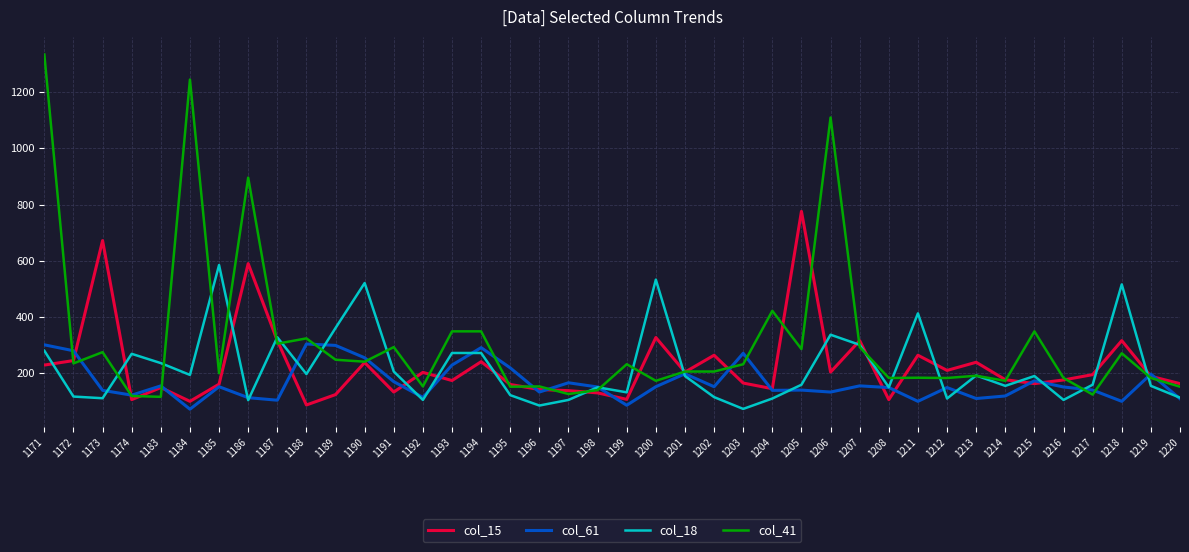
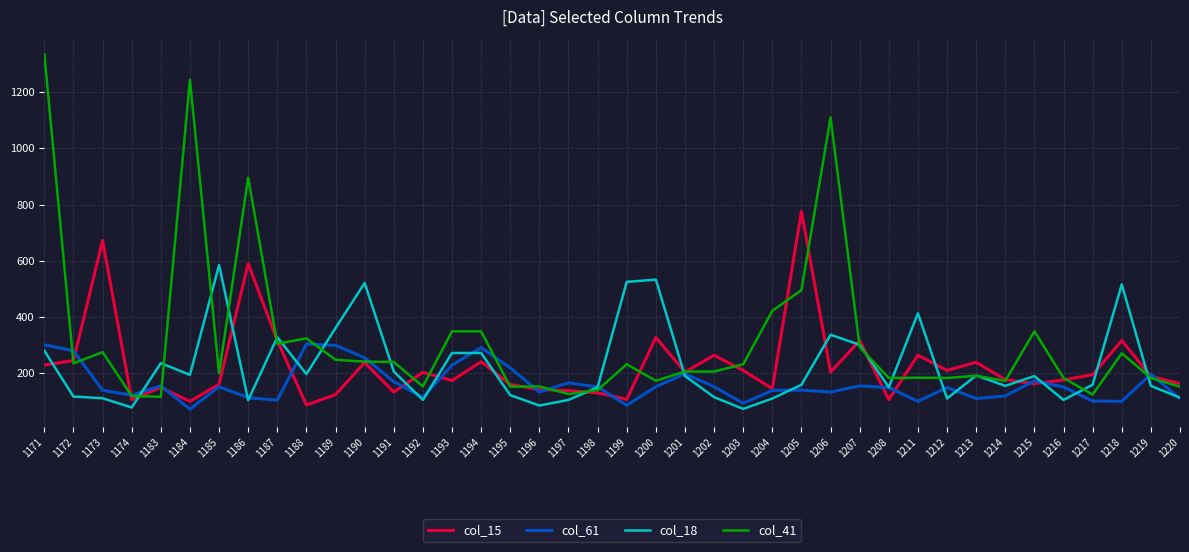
  {
    "col_15": {
      "1171": 230,
      "1172": 250,
      "1173": 670,
      "1174": 110,
      "1184": 100,
      "1186": 590,
      "1187": 320,
      "1188": 90,
      "1189": 120,
      "1191": 130,
      "1192": 200,
      "1193": 170,
      "1194": 240,
      "1197": 140,
      "1198": 130,
      "1199": 110,
      "1200": 330,
      "1202": 260,
-     "1203": 170,
+     "1203": 210,
      "1205": 780,
      "1206": 200,
      "1207": 320,
      "1208": 110,
      "1211": 260,
      "1212": 210,
      "1213": 240,
      "1215": 160,
      "1217": 200,
      "1218": 320,
      "1220": 160
    },
    "col_61": {
      "1171": 300,
      "1172": 280,
      "1173": 140,
      "1184": 70,
      "1186": 110,
      "1187": 100,
      "1188": 300,
      "1189": 300,
      "1190": 260,
      "1191": 170,
      "1193": 230,
      "1194": 290,
      "1195": 220,
      "1197": 170,
      "1199": 90,
      "1200": 150,
      "1202": 150,
-     "1203": 270,
+     "1203": 90,
      "1205": 140,
      "1206": 130,
      "1207": 160,
      "1211": 100,
      "1212": 150,
      "1213": 110,
      "1214": 120,
      "1215": 170,
      "1216": 150,
-     "1217": 140,
+     "1217": 100,
      "1218": 100
    },
    "col_18": {
      "1171": 280,
      "1172": 120,
      "1173": 110,
-     "1174": 270,
+     "1174": 80,
      "1183": 240,
      "1184": 190,
      "1185": 590,
      "1186": 100,
      "1187": 330,
      "1188": 200,
      "1189": 360,
      "1190": 520,
      "1191": 210,
      "1193": 270,
      "1194": 270,
      "1195": 120,
      "1196": 90,
      "1197": 110,
-     "1199": 130,
+     "1199": 530,
      "1200": 530,
      "1202": 120,
      "1203": 70,
      "1204": 110,
      "1205": 160,
      "1206": 340,
      "1211": 410,
      "1212": 110,
      "1214": 160,
      "1215": 190,
      "1216": 110,
      "1217": 160,
      "1218": 520,
      "1219": 160
    },
    "col_41": {
      "1171": 1330,
      "1172": 240,
      "1173": 280,
      "1183": 120,
      "1184": 1250,
      "1185": 200,
      "1186": 900,
      "1187": 310,
      "1188": 320,
      "1189": 250,
-     "1191": 290,
+     "1191": 240,
      "1192": 150,
      "1193": 350,
      "1194": 350,
      "1196": 150,
      "1197": 130,
      "1198": 140,
      "1199": 230,
      "1200": 170,
      "1202": 210,
      "1203": 230,
      "1204": 420,
-     "1205": 290,
+     "1205": 500,
      "1206": 1110,
      "1208": 180,
      "1211": 180,
      "1212": 180,
      "1215": 350,
      "1217": 120,
      "1218": 270,
      "1220": 150
    }
  }
